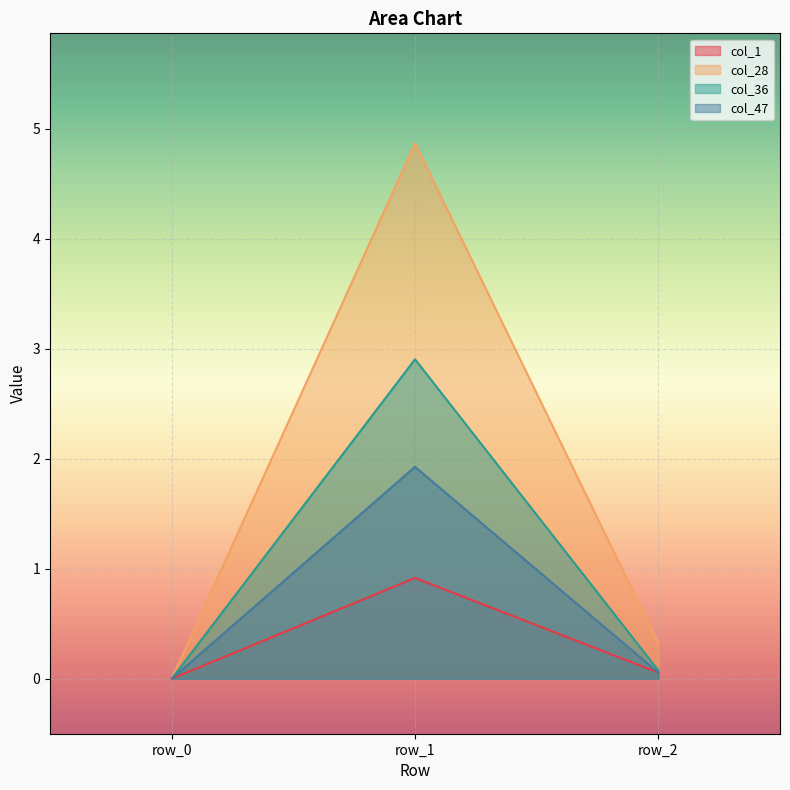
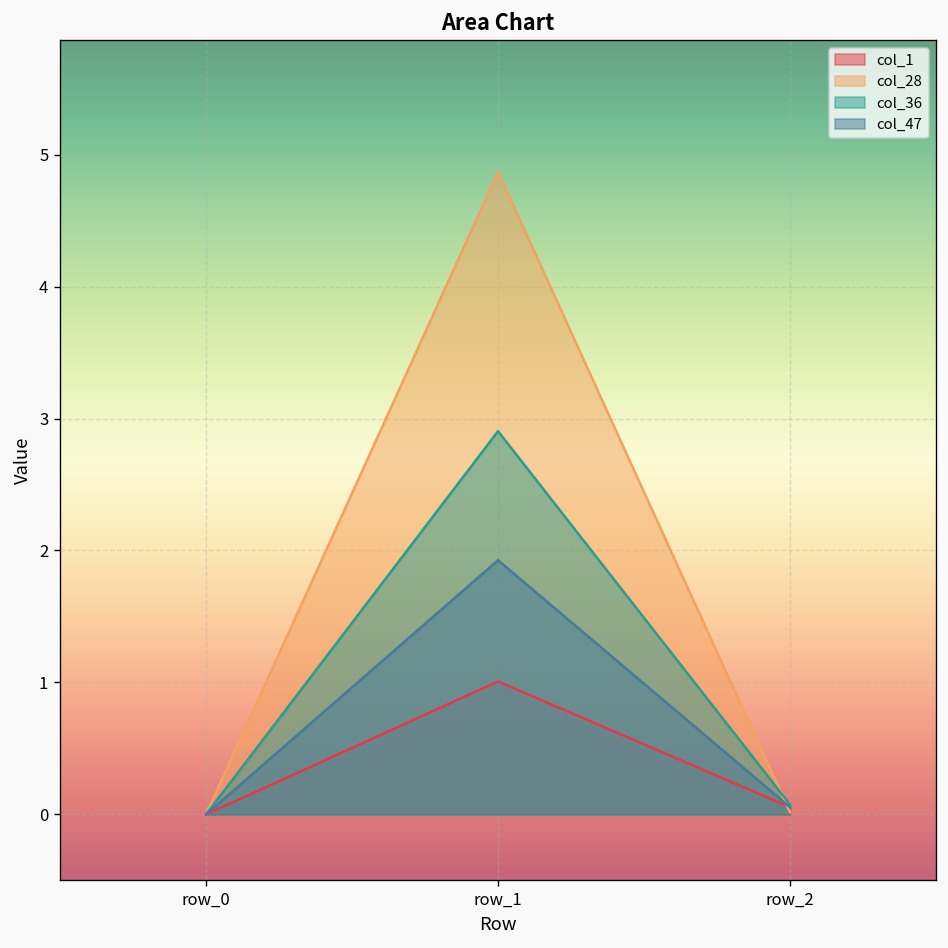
  {
    "col_1": {
-     "row_1": 0.92
+     "row_1": 1.01
    },
    "col_28": {
      "row_1": 4.87,
-     "row_2": 0.32
+     "row_2": 0.02
    }
  }
